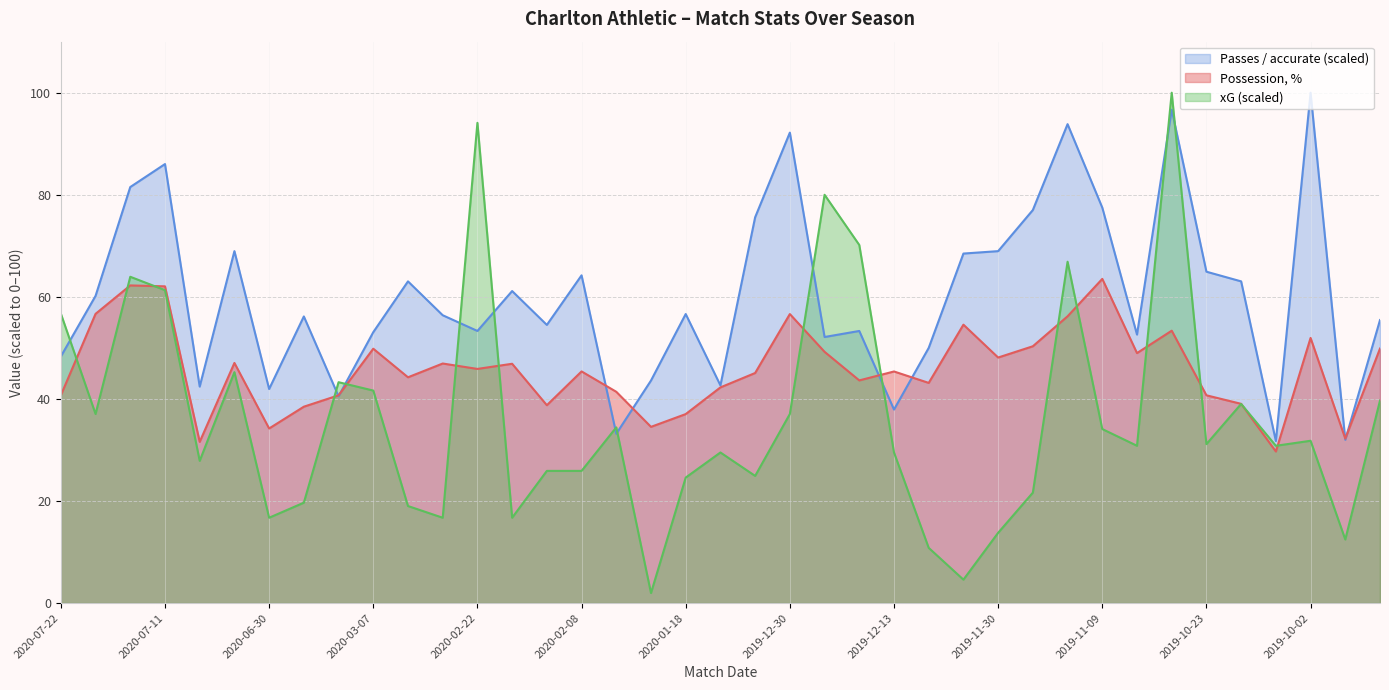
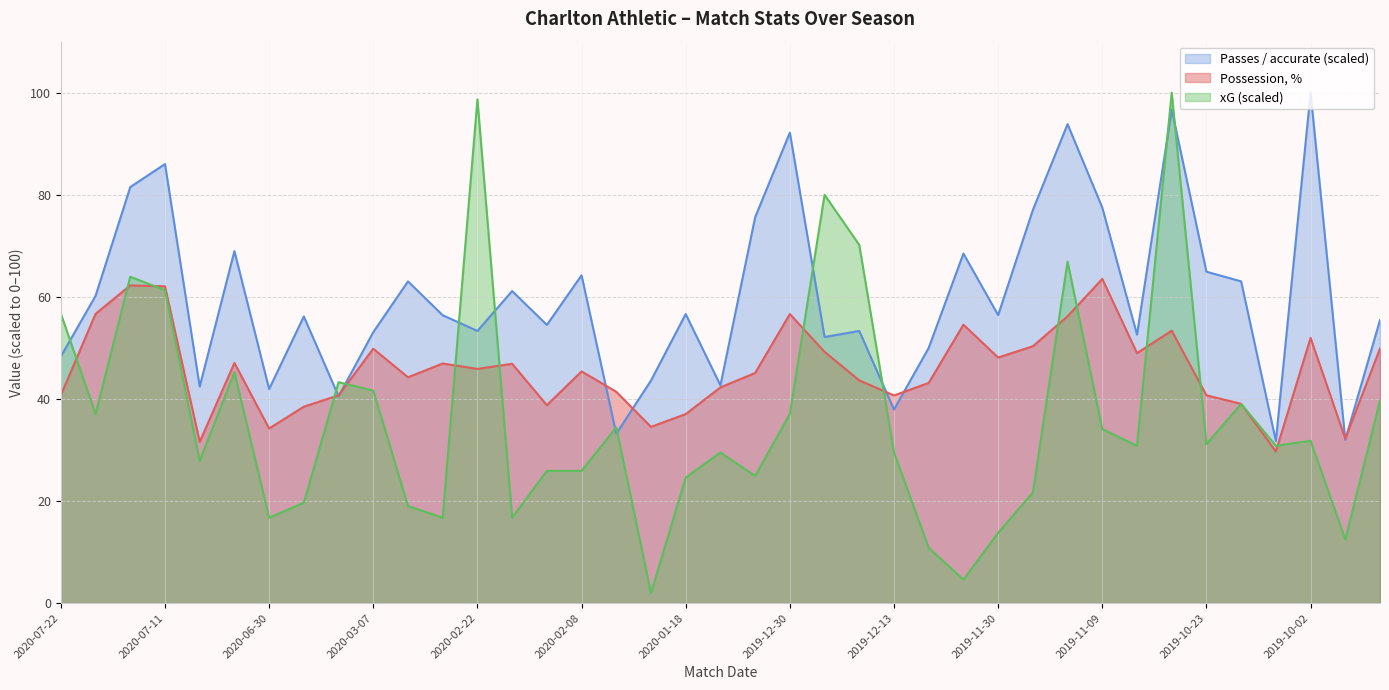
  {
    "Passes / accurate (scaled)": {
      "2020-07-22": 48,
      "2020-07-11": 86,
      "2020-06-30": 42,
      "2020-03-07": 53,
      "2020-02-22": 53,
      "2020-02-08": 64,
      "2020-01-18": 57,
      "2019-12-30": 92,
      "2019-12-13": 38,
-     "2019-11-30": 69,
+     "2019-11-30": 56,
      "2019-11-09": 77,
      "2019-10-23": 65
    },
    "Possession, %": {
      "2020-07-22": 41,
      "2020-07-11": 62,
      "2020-06-30": 34,
      "2020-03-07": 50,
      "2020-02-22": 46,
      "2020-02-08": 45,
      "2020-01-18": 37,
      "2019-12-30": 57,
-     "2019-12-13": 45,
+     "2019-12-13": 41,
      "2019-11-30": 48,
      "2019-11-09": 64,
      "2019-10-23": 41,
      "2019-10-02": 52
    },
    "xG (scaled)": {
      "2020-07-22": 57,
      "2020-07-11": 61,
      "2020-06-30": 17,
      "2020-03-07": 42,
-     "2020-02-22": 94,
+     "2020-02-22": 99,
      "2020-02-08": 26,
      "2020-01-18": 25,
      "2019-12-30": 37,
      "2019-12-13": 30,
      "2019-11-30": 14,
      "2019-11-09": 34,
      "2019-10-23": 31,
      "2019-10-02": 32
    }
  }
